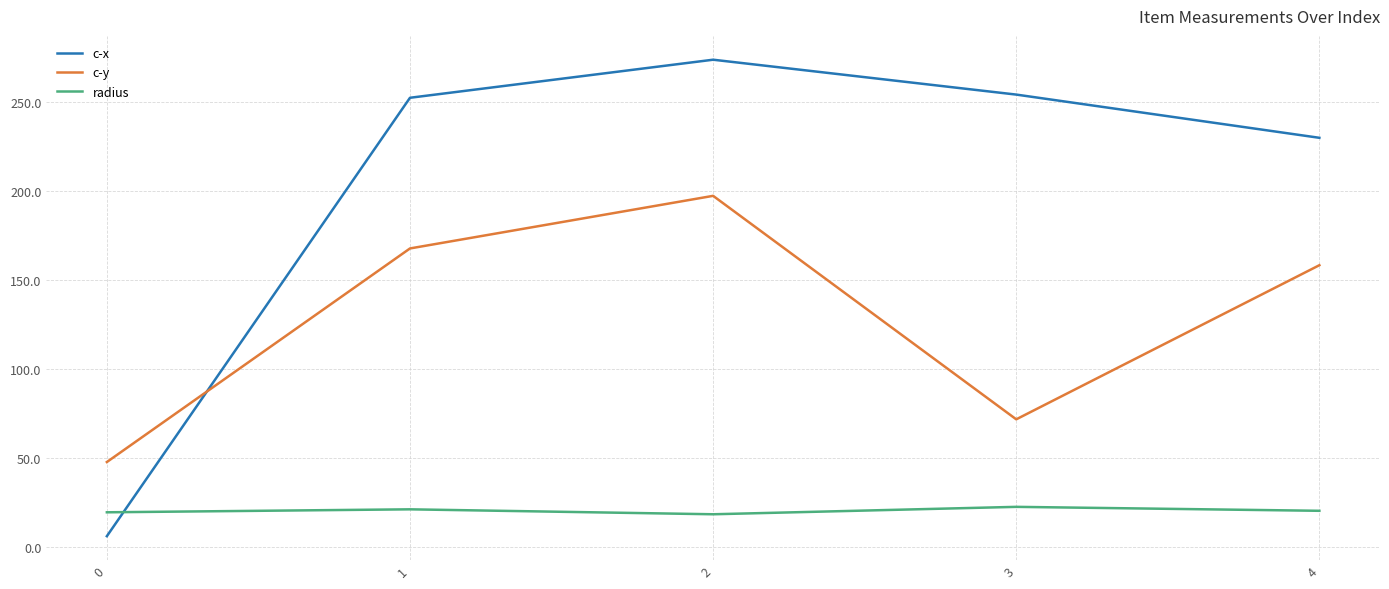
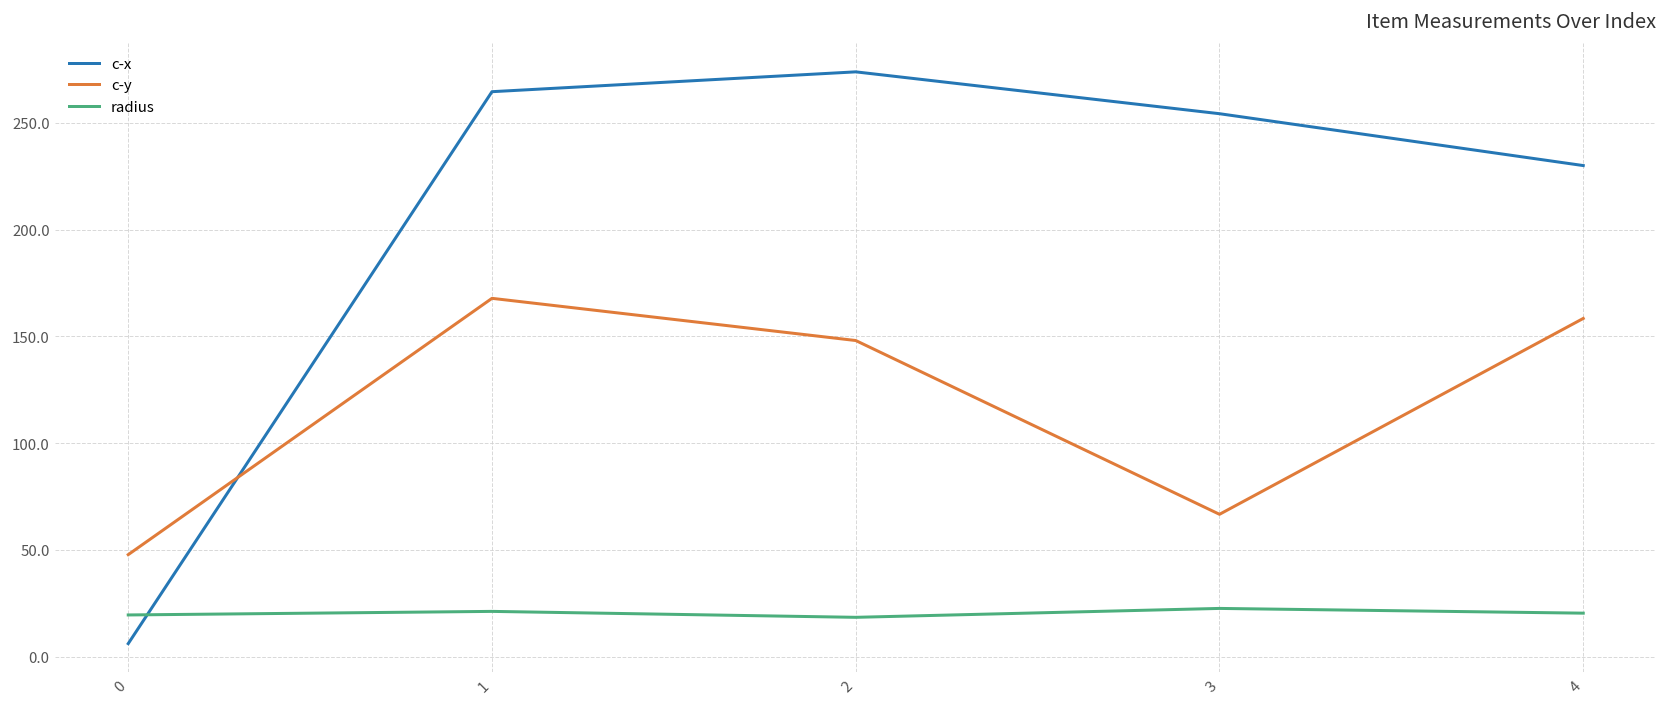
  {
    "c-x": {
      "0": 6,
-     "1": 253,
+     "1": 265,
      "2": 274,
      "3": 254,
      "4": 230
    },
    "c-y": {
      "0": 48,
      "1": 168,
-     "2": 197,
-     "3": 72,
+     "2": 148,
+     "3": 67,
      "4": 158
    },
    "radius": {
      "0": 20,
      "1": 21,
      "2": 18,
      "3": 23,
      "4": 20
    }
  }
